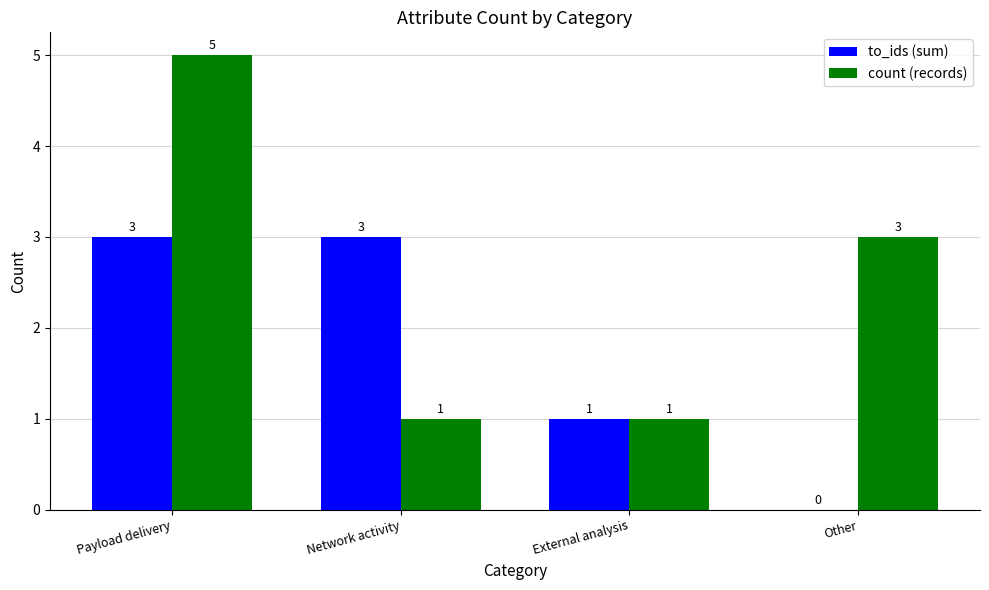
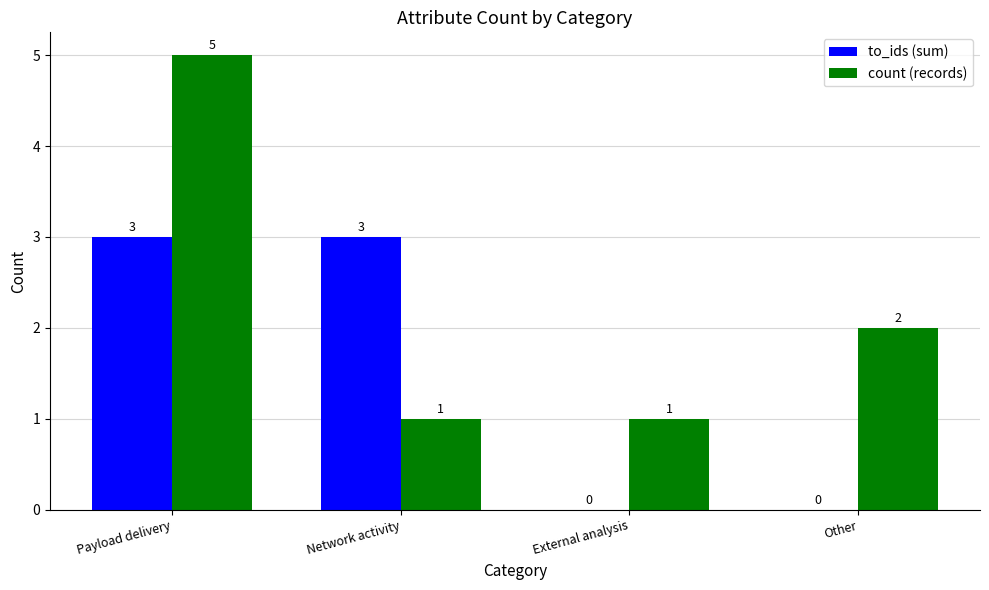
  {
    "to_ids (sum)": {
      "Payload delivery": 3,
      "Network activity": 3,
-     "External analysis": 1,
+     "External analysis": 0,
      "Other": 0
    },
    "count (records)": {
      "Payload delivery": 5,
      "Network activity": 1,
      "External analysis": 1,
-     "Other": 3
+     "Other": 2
    }
  }
